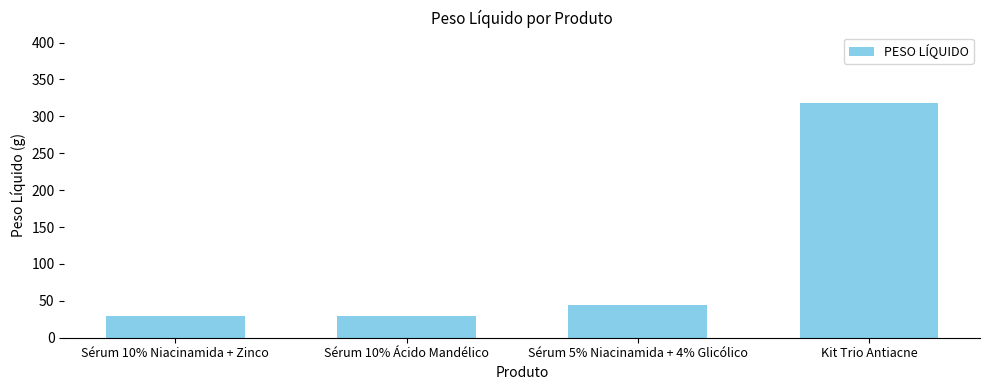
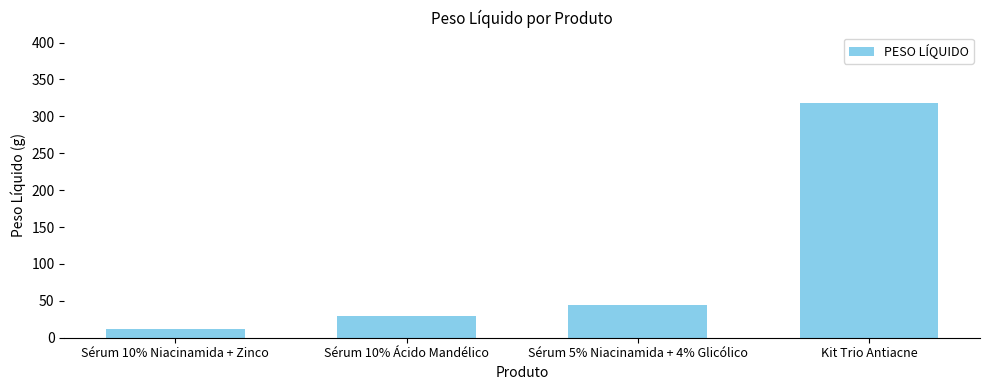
  {
-   "Sérum 10% Niacinamida + Zinco": 30,
+   "Sérum 10% Niacinamida + Zinco": 10,
    "Sérum 10% Ácido Mandélico": 30,
    "Sérum 5% Niacinamida + 4% Glicólico": 50,
    "Kit Trio Antiacne": 320
  }
